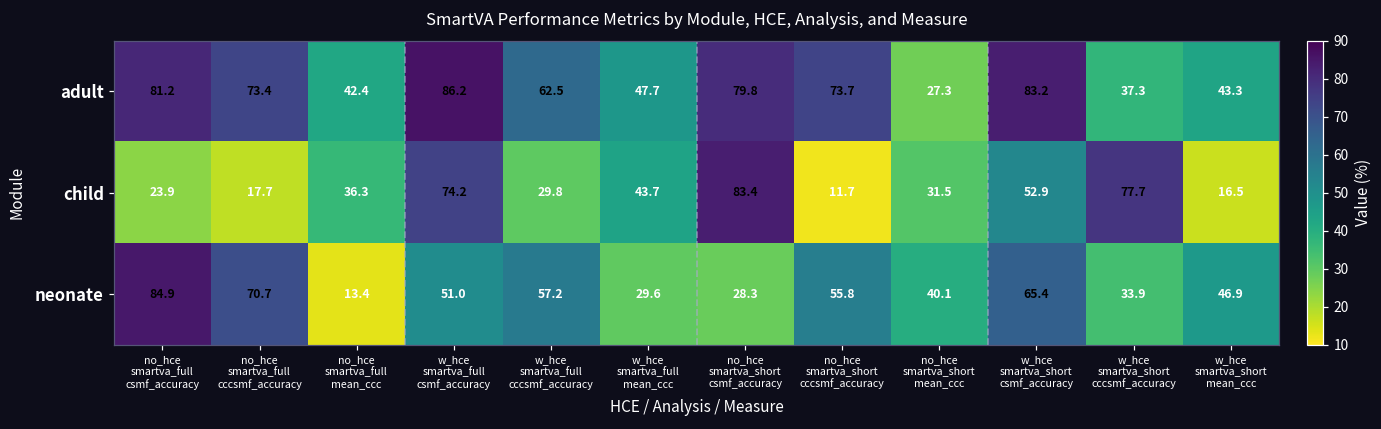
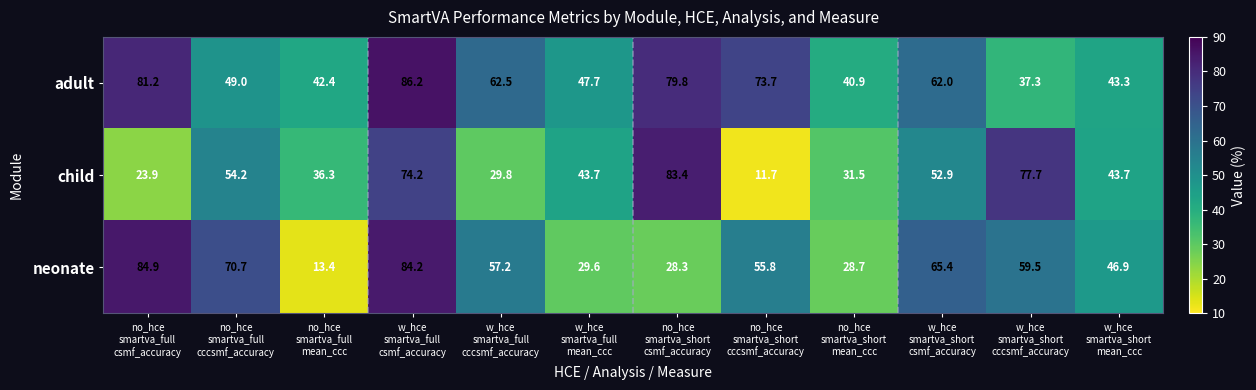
  {
    "adult": {
      "no_hce smartva_full csmf_accuracy": 81.2,
-     "no_hce smartva_full cccsmf_accuracy": 73.4,
+     "no_hce smartva_full cccsmf_accuracy": 49.0,
      "no_hce smartva_full mean_ccc": 42.4,
      "w_hce smartva_full csmf_accuracy": 86.2,
      "w_hce smartva_full cccsmf_accuracy": 62.5,
      "w_hce smartva_full mean_ccc": 47.7,
      "no_hce smartva_short csmf_accuracy": 79.8,
      "no_hce smartva_short cccsmf_accuracy": 73.7,
-     "no_hce smartva_short mean_ccc": 27.3,
-     "w_hce smartva_short csmf_accuracy": 83.2,
+     "no_hce smartva_short mean_ccc": 40.9,
+     "w_hce smartva_short csmf_accuracy": 62.0,
      "w_hce smartva_short cccsmf_accuracy": 37.3,
      "w_hce smartva_short mean_ccc": 43.3
    },
    "child": {
      "no_hce smartva_full csmf_accuracy": 23.9,
-     "no_hce smartva_full cccsmf_accuracy": 17.7,
+     "no_hce smartva_full cccsmf_accuracy": 54.2,
      "no_hce smartva_full mean_ccc": 36.3,
      "w_hce smartva_full csmf_accuracy": 74.2,
      "w_hce smartva_full cccsmf_accuracy": 29.8,
      "w_hce smartva_full mean_ccc": 43.7,
      "no_hce smartva_short csmf_accuracy": 83.4,
      "no_hce smartva_short cccsmf_accuracy": 11.7,
      "no_hce smartva_short mean_ccc": 31.5,
      "w_hce smartva_short csmf_accuracy": 52.9,
      "w_hce smartva_short cccsmf_accuracy": 77.7,
-     "w_hce smartva_short mean_ccc": 16.5
+     "w_hce smartva_short mean_ccc": 43.7
    },
    "neonate": {
      "no_hce smartva_full csmf_accuracy": 84.9,
      "no_hce smartva_full cccsmf_accuracy": 70.7,
      "no_hce smartva_full mean_ccc": 13.4,
-     "w_hce smartva_full csmf_accuracy": 51.0,
+     "w_hce smartva_full csmf_accuracy": 84.2,
      "w_hce smartva_full cccsmf_accuracy": 57.2,
      "w_hce smartva_full mean_ccc": 29.6,
      "no_hce smartva_short csmf_accuracy": 28.3,
      "no_hce smartva_short cccsmf_accuracy": 55.8,
-     "no_hce smartva_short mean_ccc": 40.1,
+     "no_hce smartva_short mean_ccc": 28.7,
      "w_hce smartva_short csmf_accuracy": 65.4,
-     "w_hce smartva_short cccsmf_accuracy": 33.9,
+     "w_hce smartva_short cccsmf_accuracy": 59.5,
      "w_hce smartva_short mean_ccc": 46.9
    }
  }
